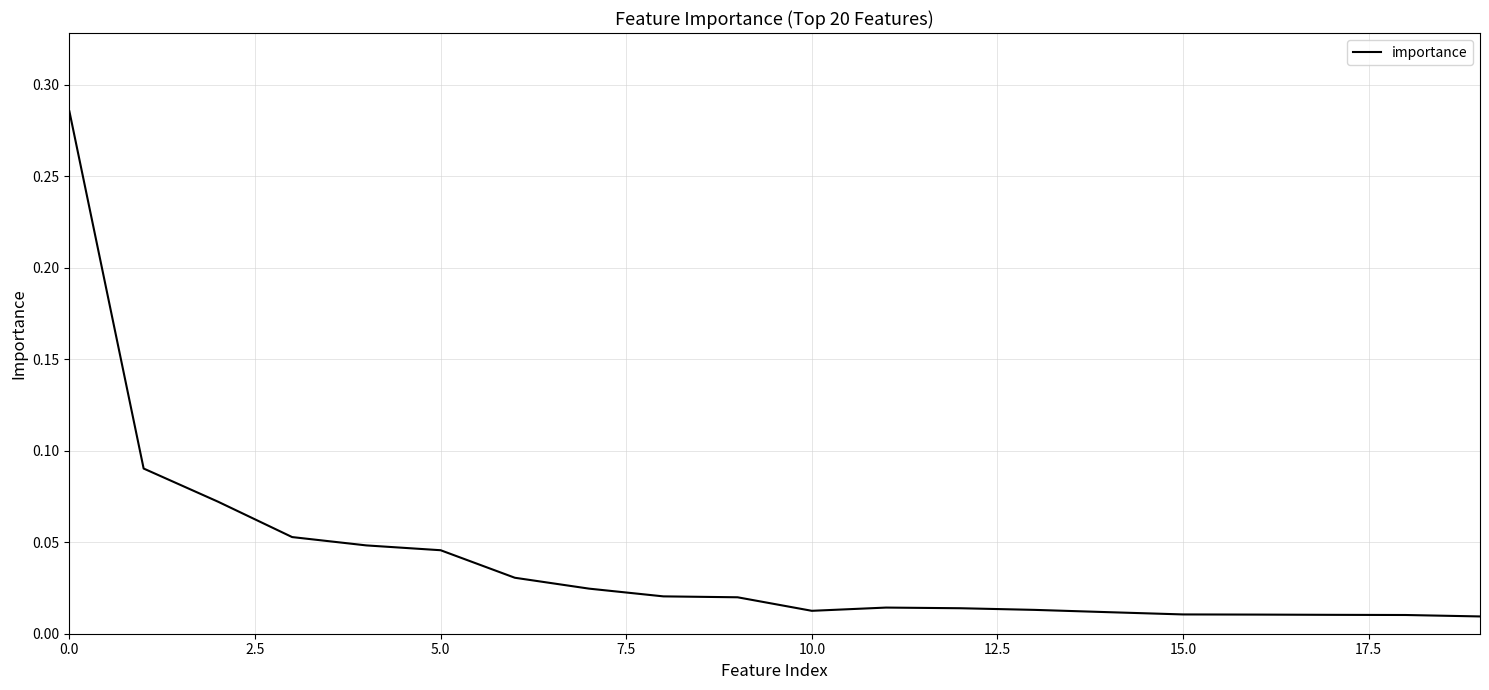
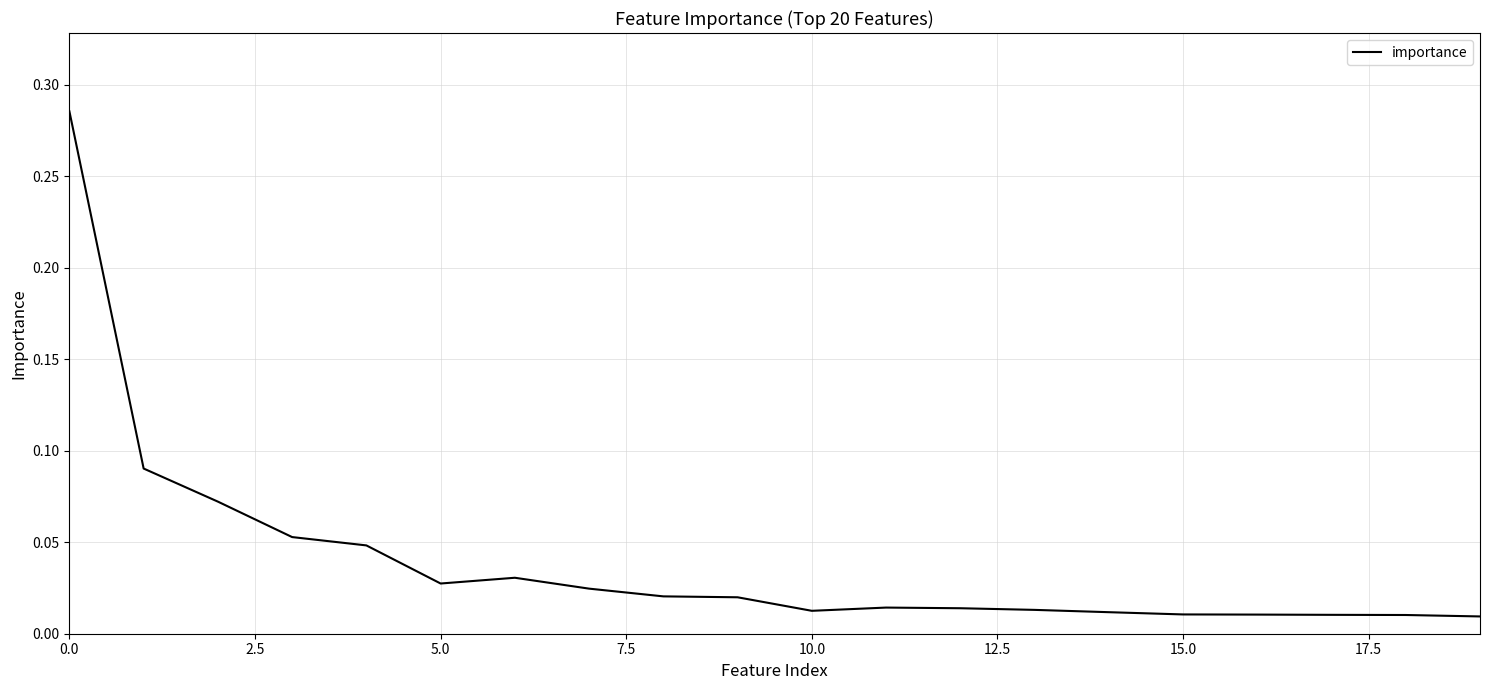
  {
    "0.0": 0.285,
-   "5.0": 0.046,
+   "5.0": 0.027,
    "10.0": 0.013,
    "15.0": 0.011
  }
